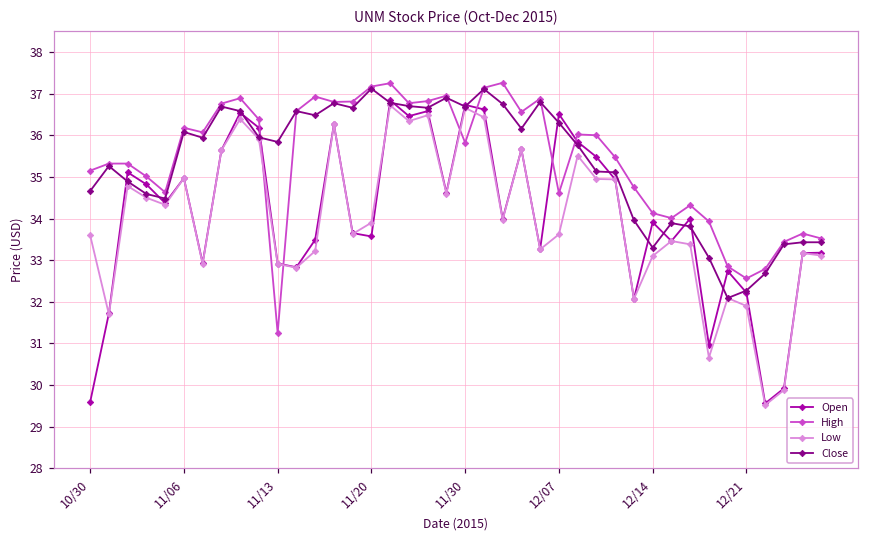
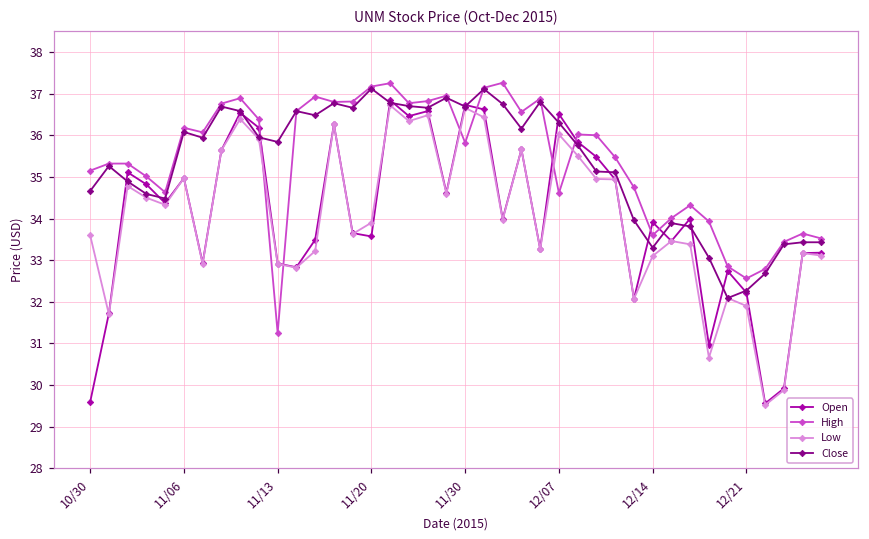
  {
    "High": {
      "10/30": 35.2,
      "11/06": 36.2,
      "11/13": 31.3,
      "11/30": 35.8,
      "12/07": 34.6,
-     "12/14": 34.1,
+     "12/14": 33.6,
      "12/21": 32.6
    },
    "Low": {
      "10/30": 33.6,
      "11/20": 33.9,
-     "12/07": 33.6,
+     "12/07": 36.0,
      "12/14": 33.1,
      "12/21": 31.9
    }
  }
